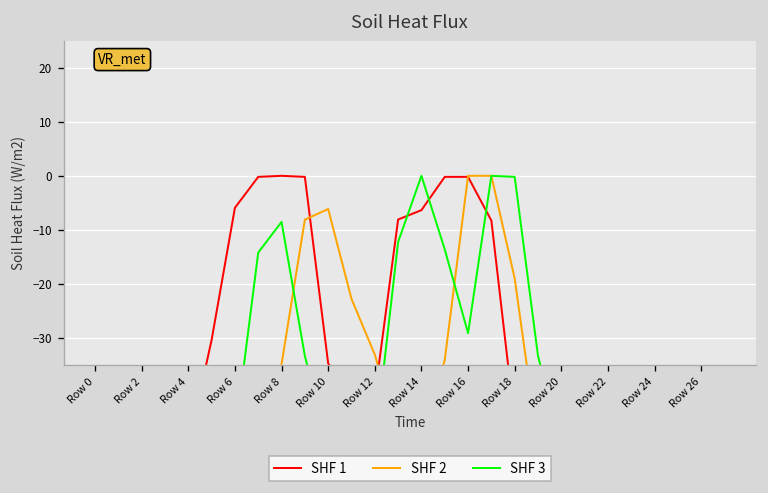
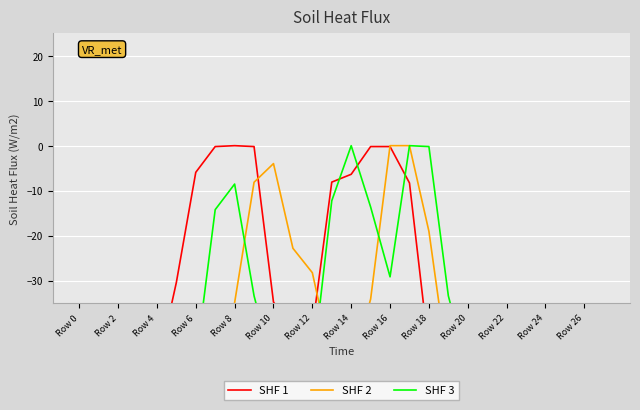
  {
    "SHF 1": {
      "Row 6": -6,
      "Row 8": 0,
      "Row 10": -35,
      "Row 14": -6
    },
    "SHF 2": {
      "Row 8": -35,
-     "Row 10": -6,
-     "Row 12": -33,
+     "Row 10": -4,
+     "Row 12": -28,
      "Row 18": -19
    },
    "SHF 3": {
      "Row 8": -9,
      "Row 14": 0,
      "Row 16": -29,
      "Row 18": 0
    }
  }
